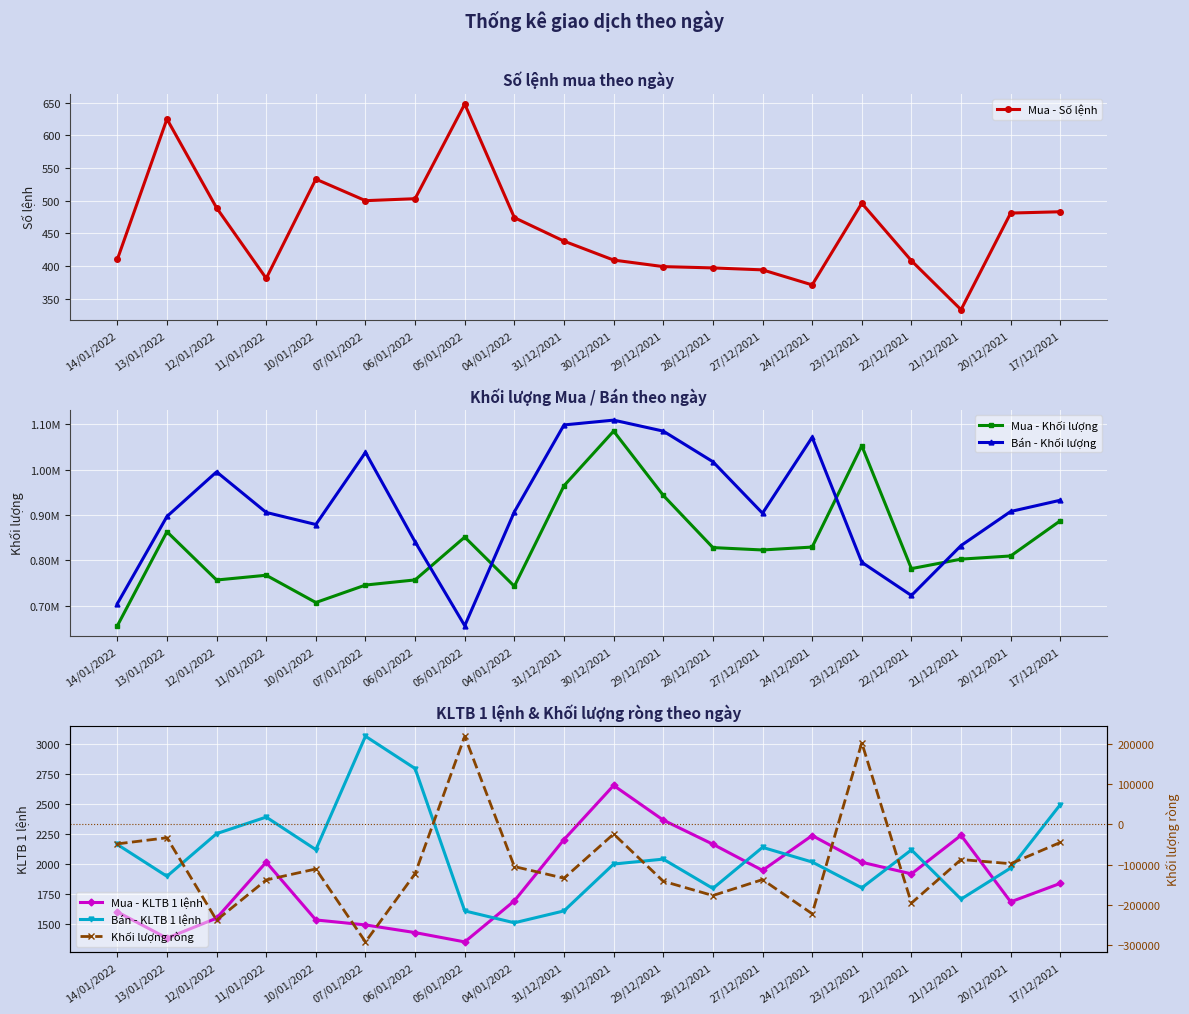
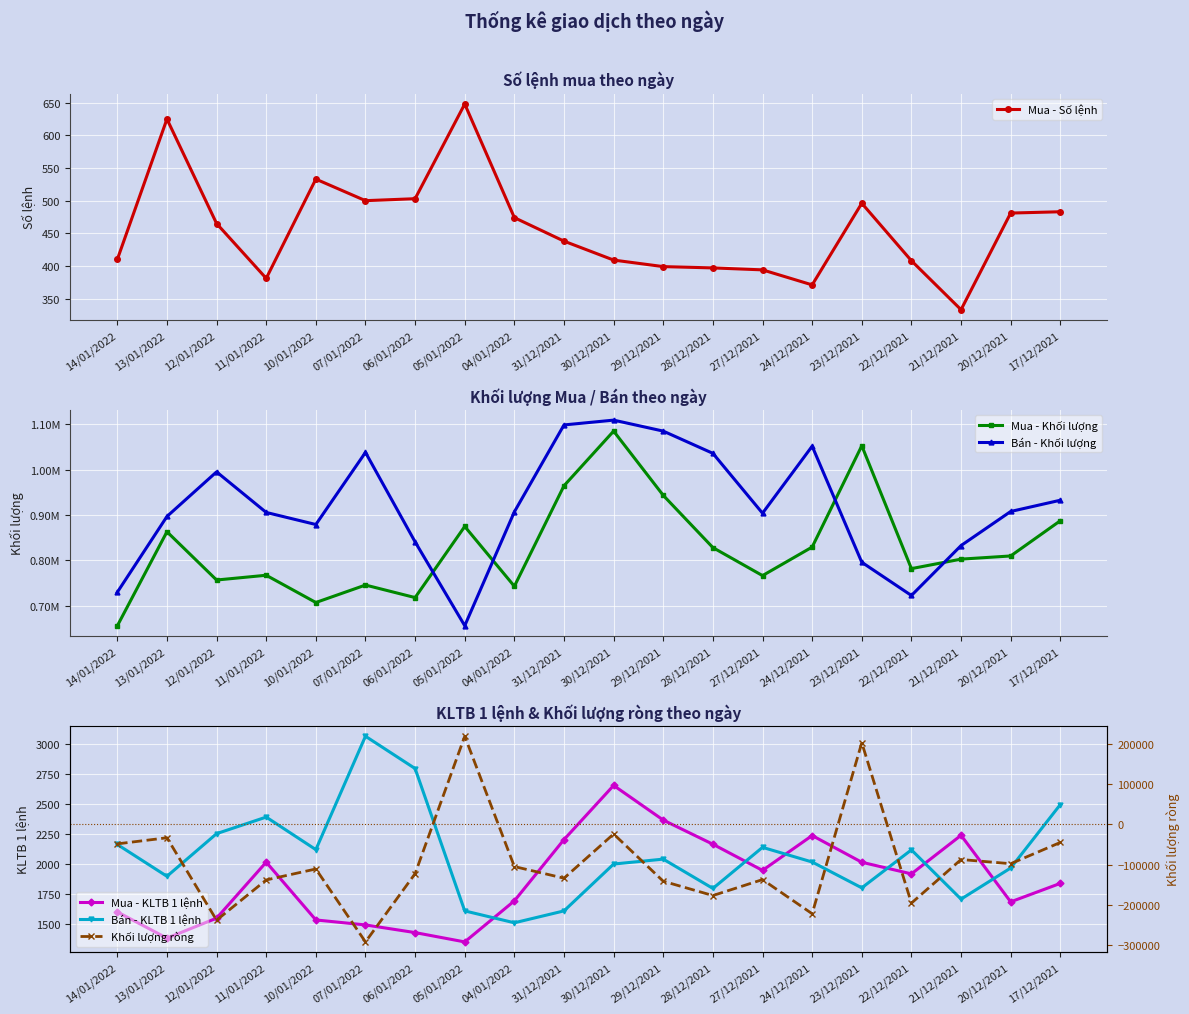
  {
    "Số lệnh mua theo ngày": {
      "14/01/2022": 410,
      "13/01/2022": 630,
-     "12/01/2022": 490,
+     "12/01/2022": 470,
      "11/01/2022": 380,
      "10/01/2022": 530,
      "07/01/2022": 500,
      "06/01/2022": 500,
      "05/01/2022": 650,
      "04/01/2022": 470,
      "31/12/2021": 440,
      "30/12/2021": 410,
      "29/12/2021": 400,
      "28/12/2021": 400,
      "27/12/2021": 390,
      "24/12/2021": 370,
      "23/12/2021": 500,
      "22/12/2021": 410,
      "21/12/2021": 330,
      "20/12/2021": 480,
      "17/12/2021": 480
    },
    "Khối lượng Mua / Bán theo ngày": {
      "Mua - Khối lượng": {
        "14/01/2022": 660000,
        "13/01/2022": 860000,
        "12/01/2022": 760000,
        "11/01/2022": 770000,
        "10/01/2022": 710000,
        "07/01/2022": 750000,
-       "06/01/2022": 760000,
-       "05/01/2022": 850000,
+       "06/01/2022": 720000,
+       "05/01/2022": 870000,
        "04/01/2022": 740000,
        "31/12/2021": 960000,
        "30/12/2021": 1080000,
        "29/12/2021": 940000,
        "28/12/2021": 830000,
-       "27/12/2021": 820000,
+       "27/12/2021": 770000,
        "24/12/2021": 830000,
        "23/12/2021": 1050000,
        "22/12/2021": 780000,
        "21/12/2021": 800000,
        "20/12/2021": 810000,
        "17/12/2021": 890000
      },
      "Bán - Khối lượng": {
-       "14/01/2022": 700000,
+       "14/01/2022": 730000,
        "13/01/2022": 900000,
        "12/01/2022": 1000000,
        "11/01/2022": 910000,
        "10/01/2022": 880000,
        "07/01/2022": 1040000,
        "06/01/2022": 840000,
        "05/01/2022": 660000,
        "04/01/2022": 910000,
        "31/12/2021": 1100000,
        "30/12/2021": 1110000,
        "29/12/2021": 1080000,
-       "28/12/2021": 1020000,
+       "28/12/2021": 1040000,
        "27/12/2021": 900000,
-       "24/12/2021": 1070000,
+       "24/12/2021": 1050000,
        "23/12/2021": 800000,
        "22/12/2021": 720000,
        "21/12/2021": 830000,
        "20/12/2021": 910000,
        "17/12/2021": 930000
      }
    }
  }
